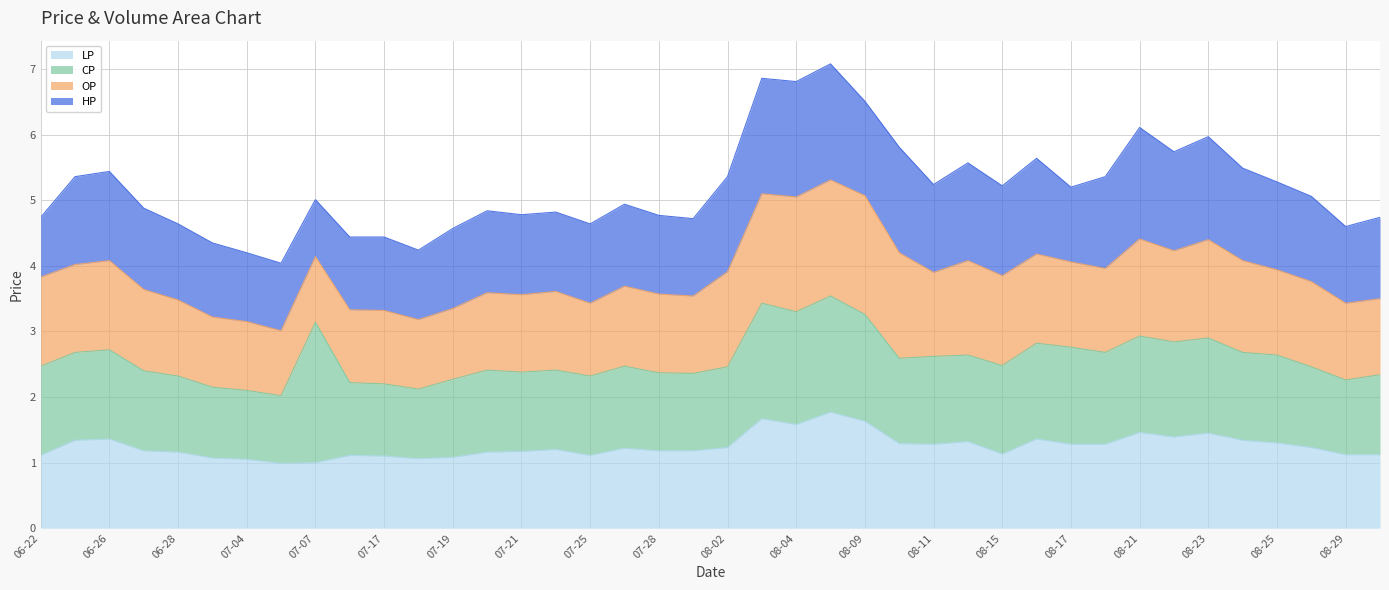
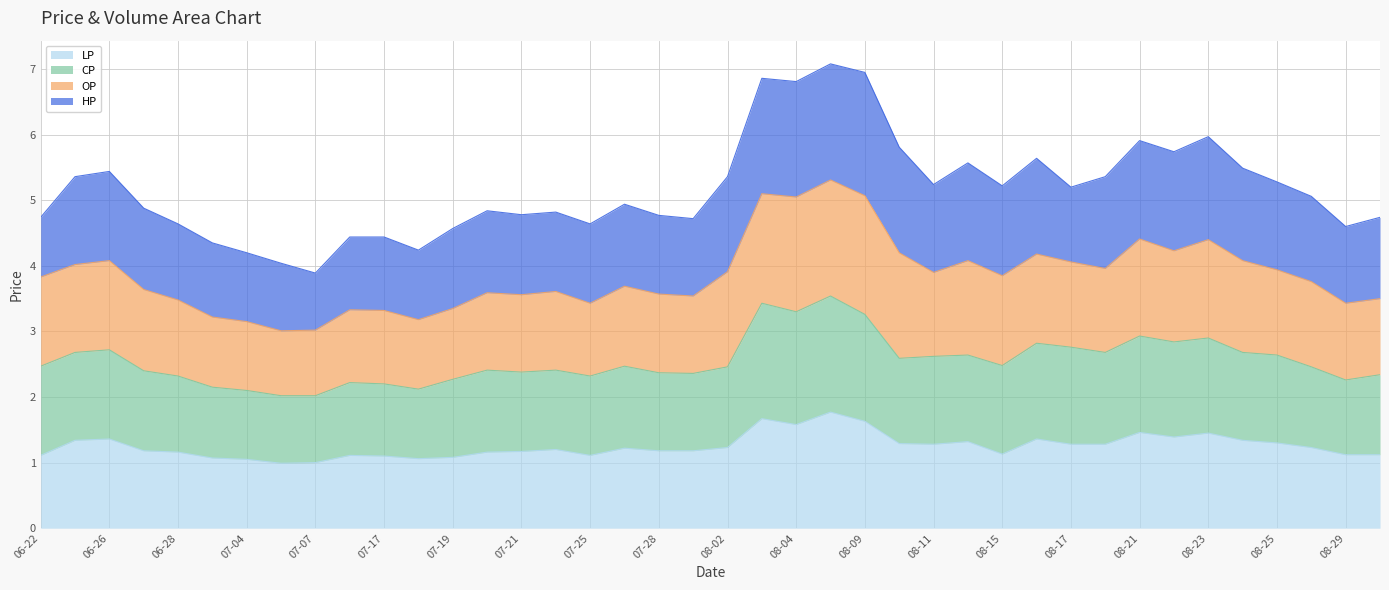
  {
    "LP": {
      "06-22": 1.1,
      "06-26": 1.4,
      "06-28": 1.2,
      "07-04": 1.1,
      "07-07": 1.0,
      "07-17": 1.1,
      "07-19": 1.1,
      "07-21": 1.2,
      "07-25": 1.1,
      "07-28": 1.2,
      "08-02": 1.2,
      "08-04": 1.6,
      "08-09": 1.6,
      "08-11": 1.3,
      "08-15": 1.1,
      "08-17": 1.3,
      "08-21": 1.5,
      "08-23": 1.5,
      "08-25": 1.3,
      "08-29": 1.1
    },
    "CP": {
      "06-22": 1.4,
      "06-26": 1.4,
      "06-28": 1.2,
      "07-04": 1.1,
-     "07-07": 2.1,
+     "07-07": 1.0,
      "07-17": 1.1,
      "07-19": 1.2,
      "07-21": 1.2,
      "07-25": 1.2,
      "07-28": 1.2,
      "08-02": 1.2,
      "08-04": 1.7,
      "08-09": 1.6,
      "08-11": 1.3,
      "08-15": 1.4,
      "08-17": 1.5,
      "08-21": 1.5,
      "08-23": 1.5,
      "08-25": 1.3,
      "08-29": 1.1
    },
    "OP": {
      "06-22": 1.4,
      "06-26": 1.4,
      "06-28": 1.2,
      "07-04": 1.1,
      "07-07": 1.0,
      "07-17": 1.1,
      "07-19": 1.1,
      "07-21": 1.2,
      "07-25": 1.1,
      "07-28": 1.2,
      "08-02": 1.5,
      "08-04": 1.8,
      "08-09": 1.8,
      "08-11": 1.3,
      "08-15": 1.4,
      "08-17": 1.3,
      "08-21": 1.5,
      "08-23": 1.5,
      "08-25": 1.3,
      "08-29": 1.2
    },
    "HP": {
      "06-22": 0.9,
      "06-26": 1.4,
      "06-28": 1.2,
      "07-04": 1.0,
      "07-07": 0.9,
      "07-17": 1.1,
      "07-19": 1.2,
      "07-21": 1.2,
      "07-25": 1.2,
      "07-28": 1.2,
      "08-02": 1.5,
      "08-04": 1.8,
-     "08-09": 1.4,
+     "08-09": 1.9,
      "08-11": 1.3,
      "08-15": 1.4,
      "08-17": 1.1,
-     "08-21": 1.7,
+     "08-21": 1.5,
      "08-23": 1.6,
      "08-25": 1.3,
      "08-29": 1.2
    }
  }
